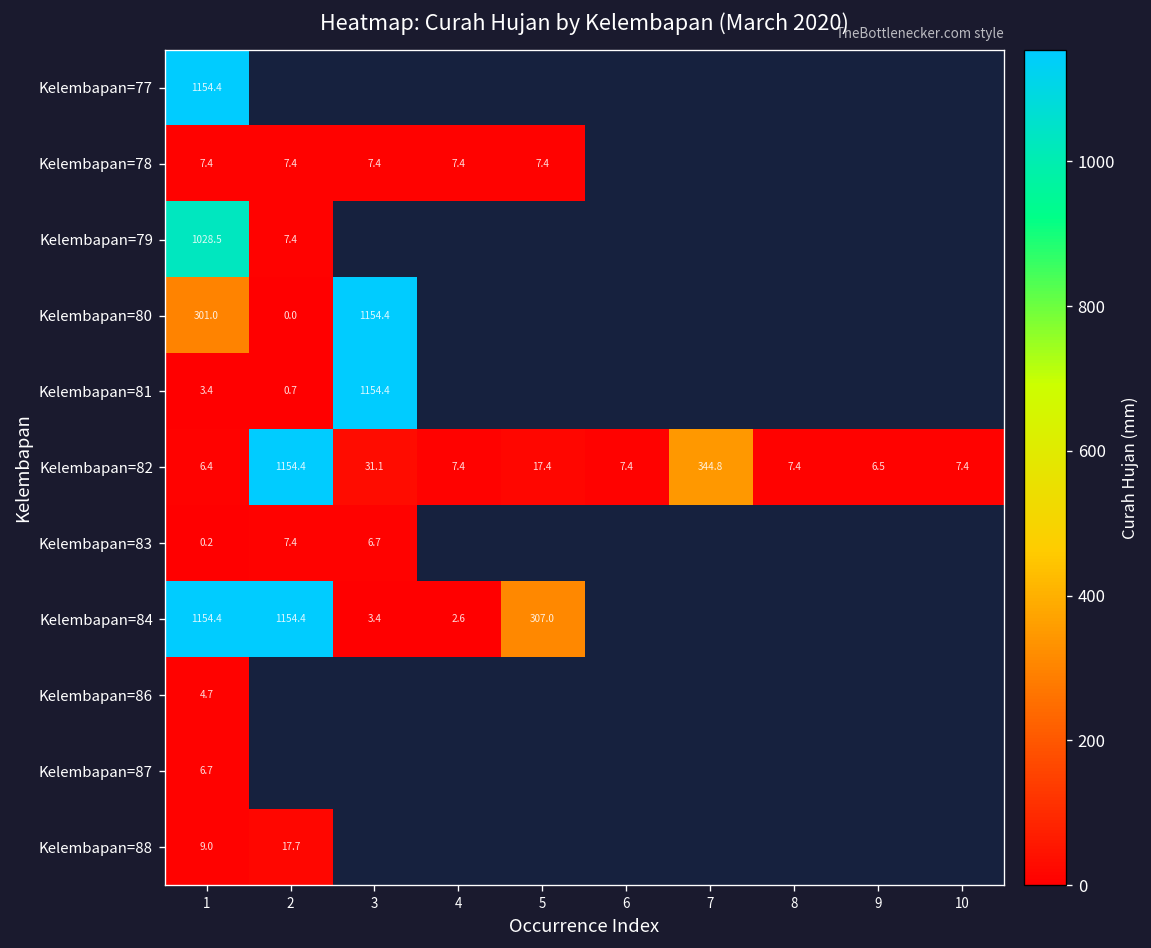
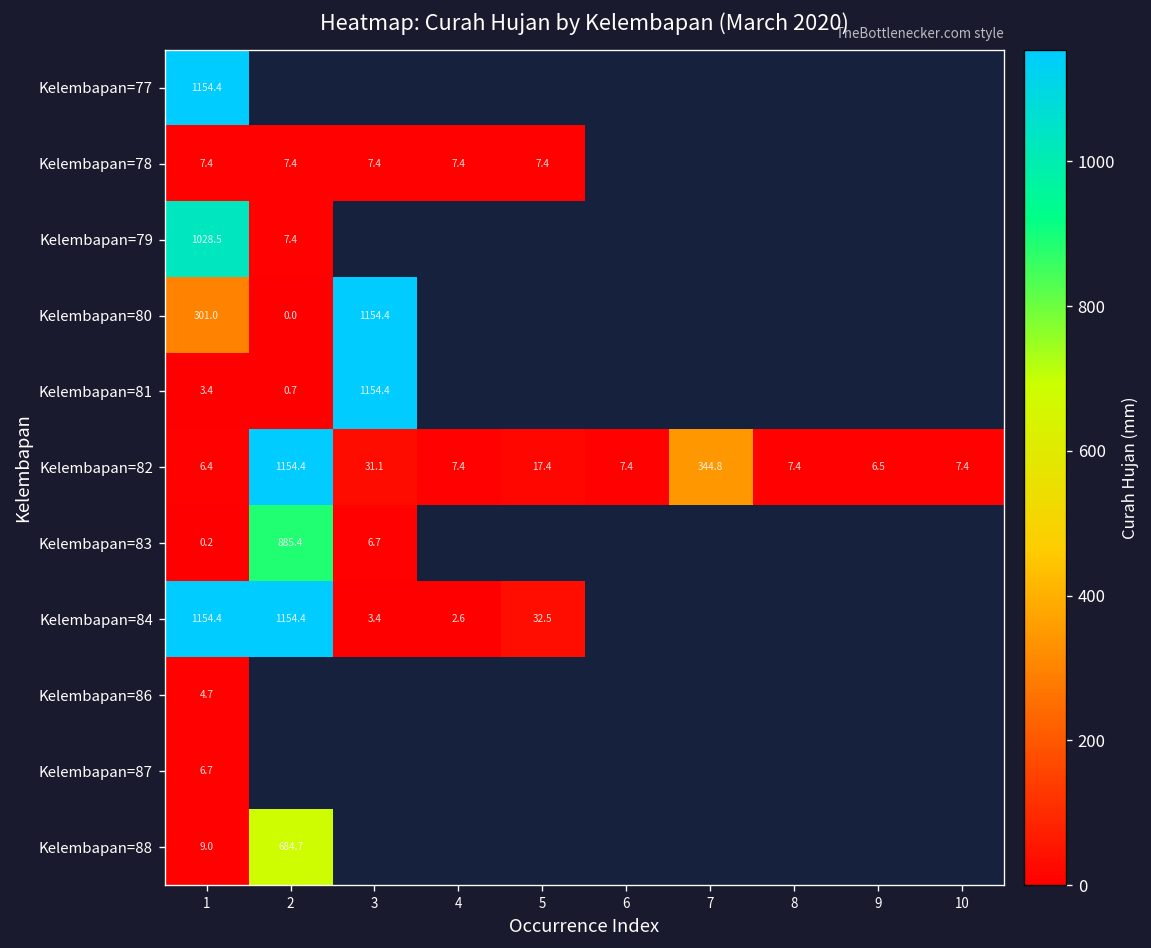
  {
    "Kelembapan=77": {
      "1": 1154.4
    },
    "Kelembapan=78": {
      "1": 7.4,
      "2": 7.4,
      "3": 7.4,
      "4": 7.4,
      "5": 7.4
    },
    "Kelembapan=79": {
      "1": 1028.5,
      "2": 7.4
    },
    "Kelembapan=80": {
      "1": 301.0,
      "2": 0.0,
      "3": 1154.4
    },
    "Kelembapan=81": {
      "1": 3.4,
      "2": 0.7,
      "3": 1154.4
    },
    "Kelembapan=82": {
      "1": 6.4,
      "2": 1154.4,
      "3": 31.1,
      "4": 7.4,
      "5": 17.4,
      "6": 7.4,
      "7": 344.8,
      "8": 7.4,
      "9": 6.5,
      "10": 7.4
    },
    "Kelembapan=83": {
      "1": 0.2,
-     "2": 7.4,
+     "2": 885.4,
      "3": 6.7
    },
    "Kelembapan=84": {
      "1": 1154.4,
      "2": 1154.4,
      "3": 3.4,
      "4": 2.6,
-     "5": 307.0
+     "5": 32.5
    },
    "Kelembapan=86": {
      "1": 4.7
    },
    "Kelembapan=87": {
      "1": 6.7
    },
    "Kelembapan=88": {
      "1": 9.0,
-     "2": 17.7
+     "2": 684.7
    }
  }
